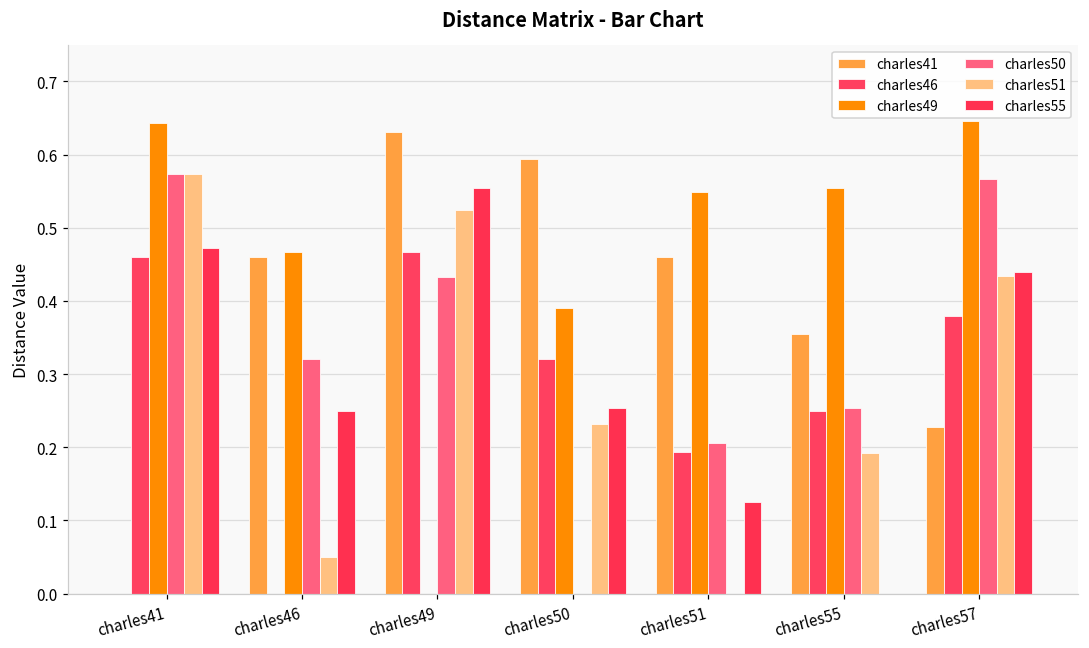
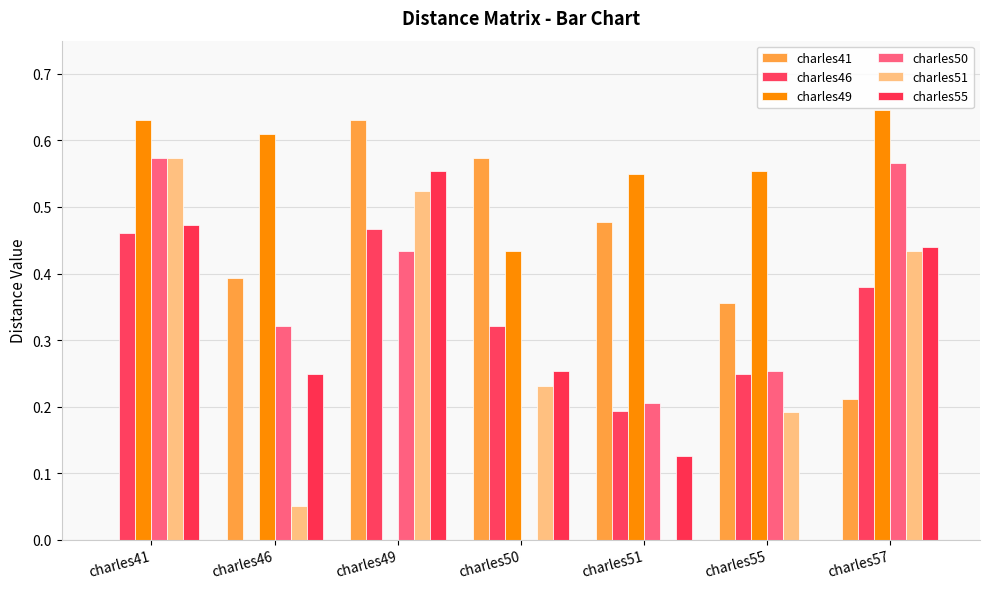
  {
    "charles41": {
      "charles41": 0.00,
-     "charles46": 0.46,
+     "charles46": 0.39,
      "charles49": 0.63,
-     "charles50": 0.59,
-     "charles51": 0.46,
+     "charles50": 0.57,
+     "charles51": 0.48,
      "charles55": 0.36,
-     "charles57": 0.23
+     "charles57": 0.21
    },
    "charles49": {
-     "charles41": 0.64,
-     "charles46": 0.47,
+     "charles41": 0.63,
+     "charles46": 0.61,
      "charles49": 0.00,
-     "charles50": 0.39,
+     "charles50": 0.43,
      "charles51": 0.55,
      "charles55": 0.55,
      "charles57": 0.65
    },
    "charles51": {
      "charles41": 0.57,
      "charles46": 0.05,
      "charles49": 0.52,
      "charles50": 0.23,
      "charles51": 0.00,
      "charles55": 0.19,
      "charles57": 0.43
    }
  }
